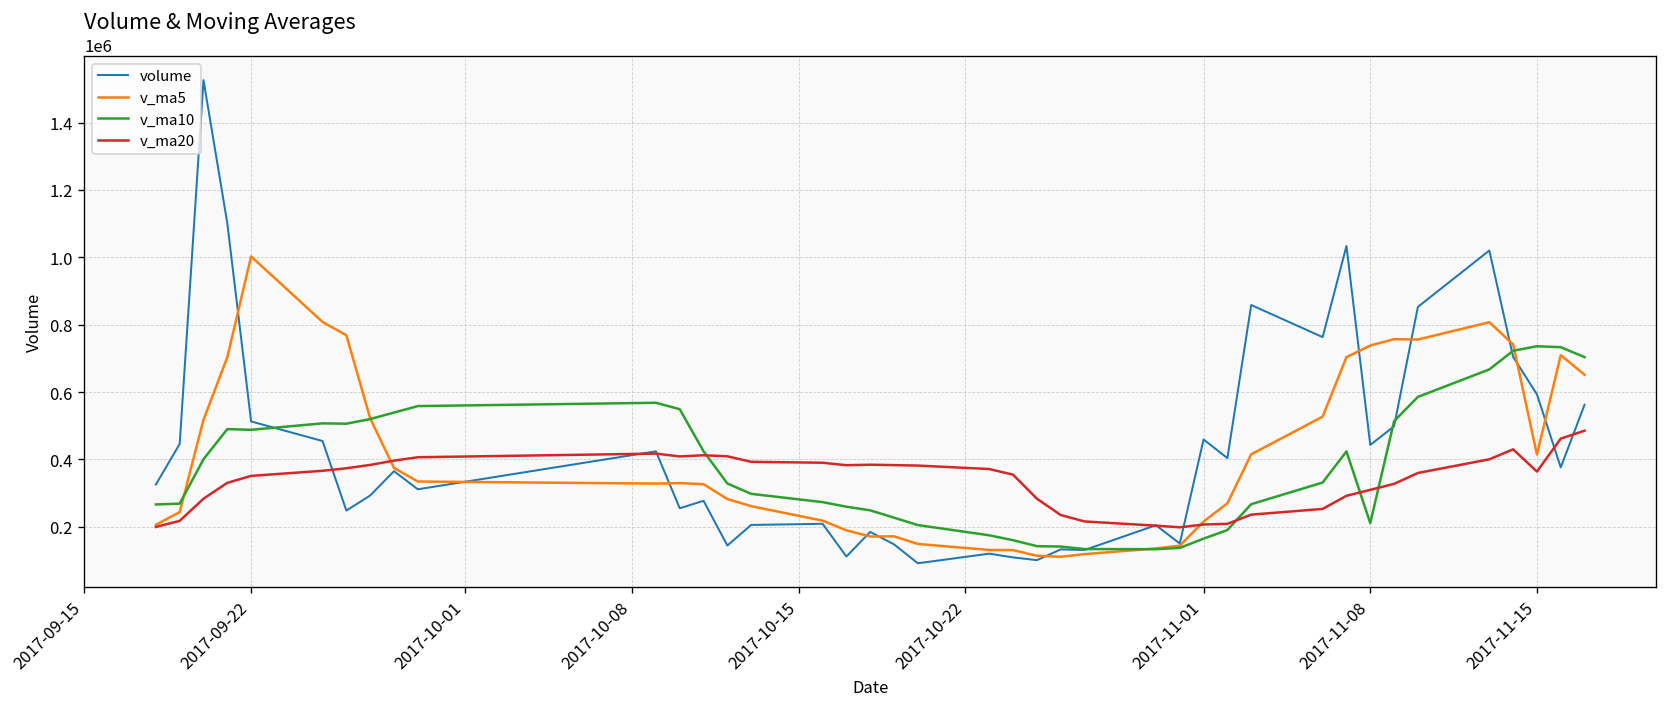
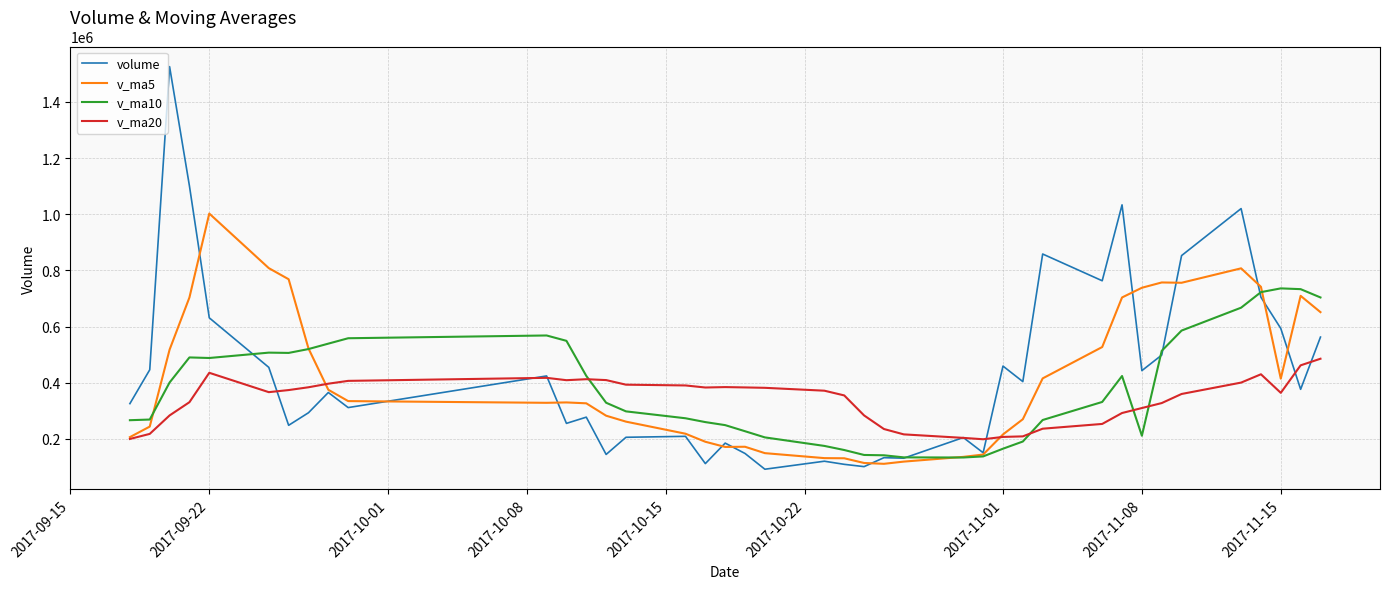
  {
    "volume": {
-     "2017-09-22": 510000,
+     "2017-09-22": 630000,
      "2017-11-01": 460000,
      "2017-11-08": 440000,
      "2017-11-15": 590000
    },
    "v_ma5": {
      "2017-09-22": 1000000,
      "2017-11-08": 740000,
      "2017-11-15": 410000
    },
    "v_ma10": {
      "2017-09-22": 490000,
      "2017-11-01": 160000,
      "2017-11-08": 210000,
      "2017-11-15": 740000
    },
    "v_ma20": {
-     "2017-09-22": 350000,
+     "2017-09-22": 440000,
      "2017-11-08": 310000,
      "2017-11-15": 360000
    }
  }
